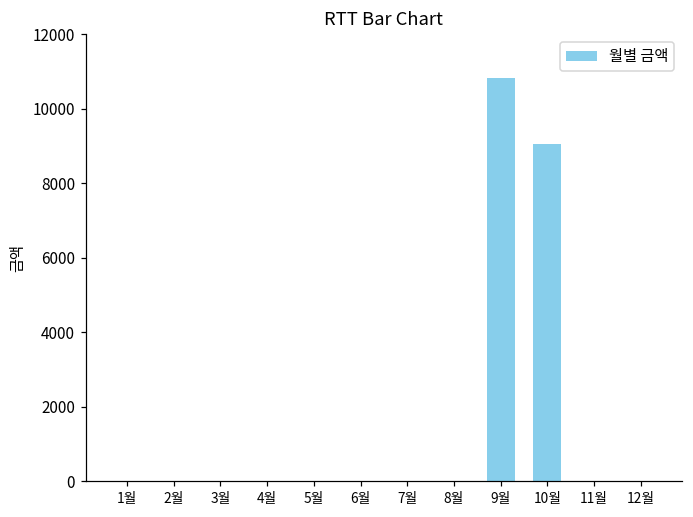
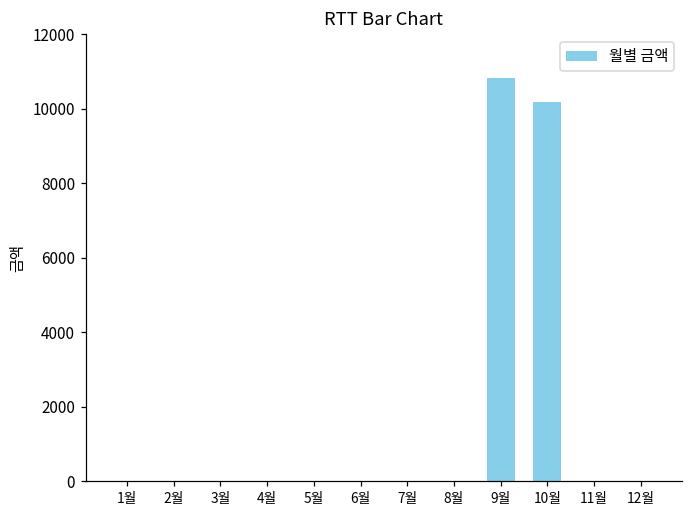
  {
    "1월": 0,
    "2월": 0,
    "3월": 0,
    "4월": 0,
    "5월": 0,
    "6월": 0,
    "7월": 0,
    "8월": 0,
    "9월": 10800,
-   "10월": 9100,
+   "10월": 10200,
    "11월": 0,
    "12월": 0
  }
